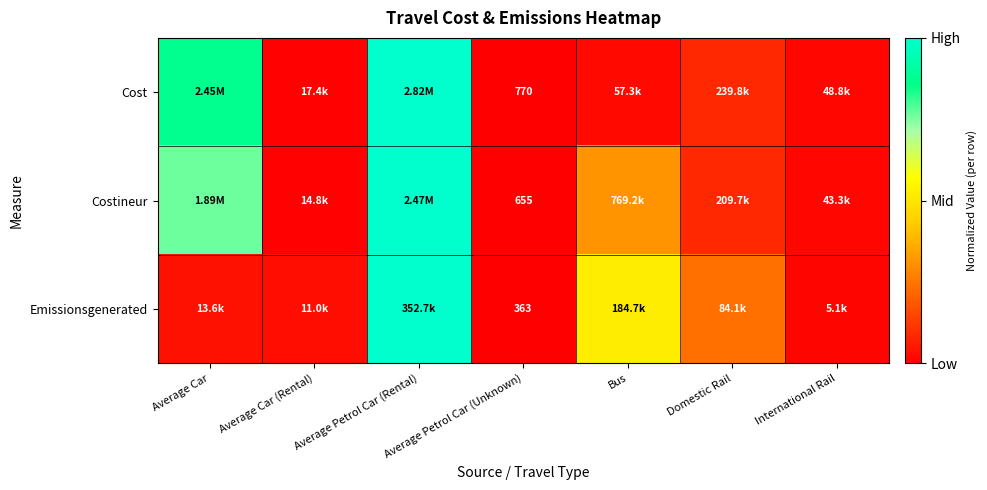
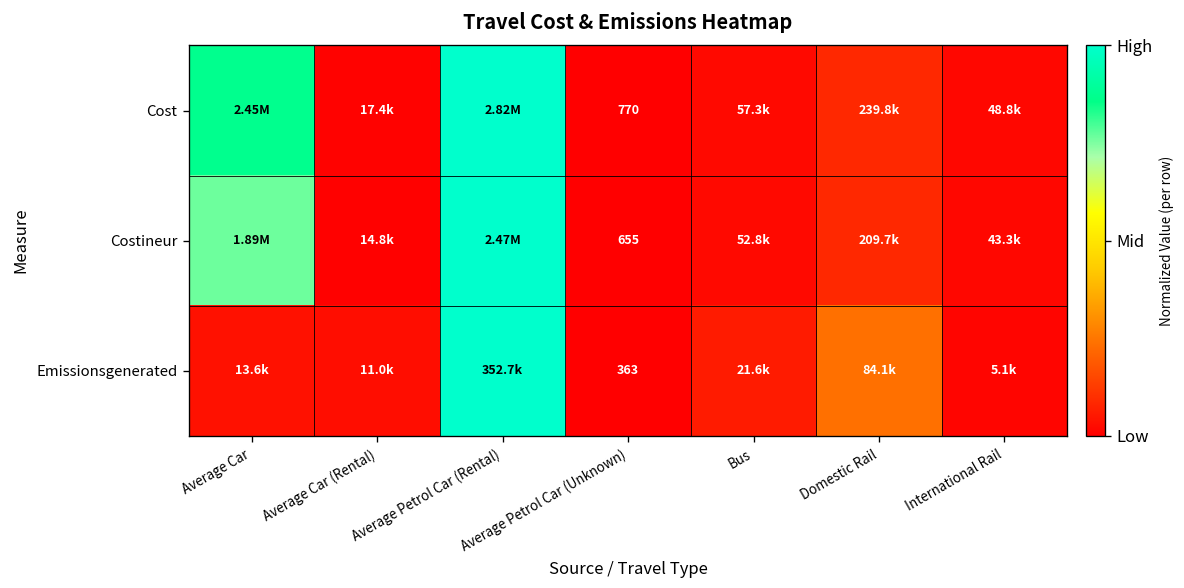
  {
    "Cost": {
      "Average Car": "2.45M",
      "Average Car (Rental)": "17.4k",
      "Average Petrol Car (Rental)": "2.82M",
      "Average Petrol Car (Unknown)": "770",
      "Bus": "57.3k",
      "Domestic Rail": "239.8k",
      "International Rail": "48.8k"
    },
    "Costineur": {
      "Average Car": "1.89M",
      "Average Car (Rental)": "14.8k",
      "Average Petrol Car (Rental)": "2.47M",
      "Average Petrol Car (Unknown)": "655",
-     "Bus": "769.2k",
+     "Bus": "52.8k",
      "Domestic Rail": "209.7k",
      "International Rail": "43.3k"
    },
    "Emissionsgenerated": {
      "Average Car": "13.6k",
      "Average Car (Rental)": "11.0k",
      "Average Petrol Car (Rental)": "352.7k",
      "Average Petrol Car (Unknown)": "363",
-     "Bus": "184.7k",
+     "Bus": "21.6k",
      "Domestic Rail": "84.1k",
      "International Rail": "5.1k"
    }
  }
